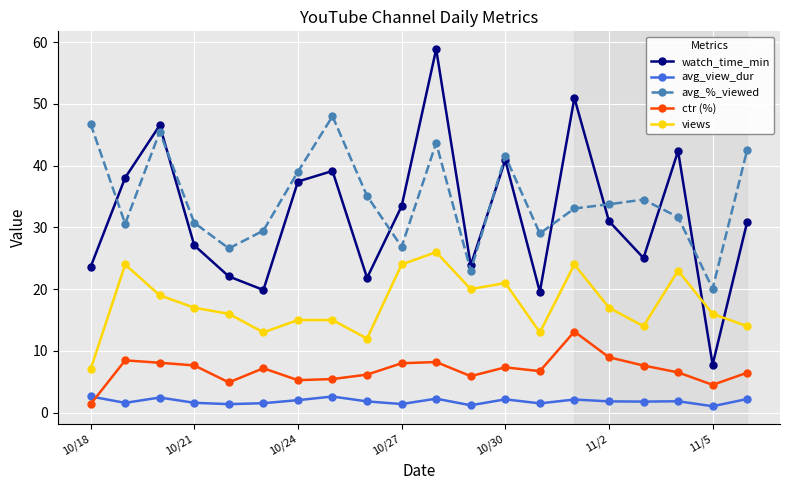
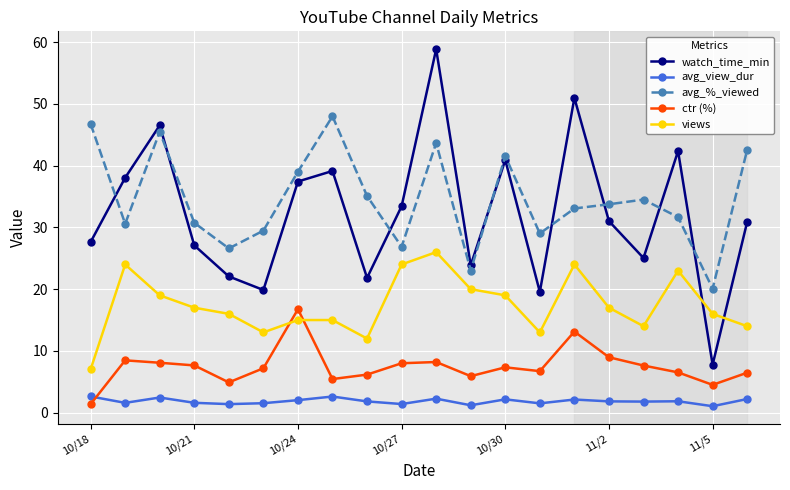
  {
    "watch_time_min": {
-     "10/18": 24,
+     "10/18": 28,
      "10/21": 27,
      "10/24": 37,
      "10/27": 33,
      "10/30": 41,
      "11/2": 31,
      "11/5": 8
    },
    "ctr (%)": {
      "10/18": 1,
      "10/21": 8,
-     "10/24": 5,
+     "10/24": 17,
      "10/27": 8,
      "10/30": 7,
      "11/2": 9,
      "11/5": 5
    },
    "views": {
      "10/18": 7,
      "10/21": 17,
      "10/24": 15,
      "10/27": 24,
-     "10/30": 21,
+     "10/30": 19,
      "11/2": 17,
      "11/5": 16
    }
  }
